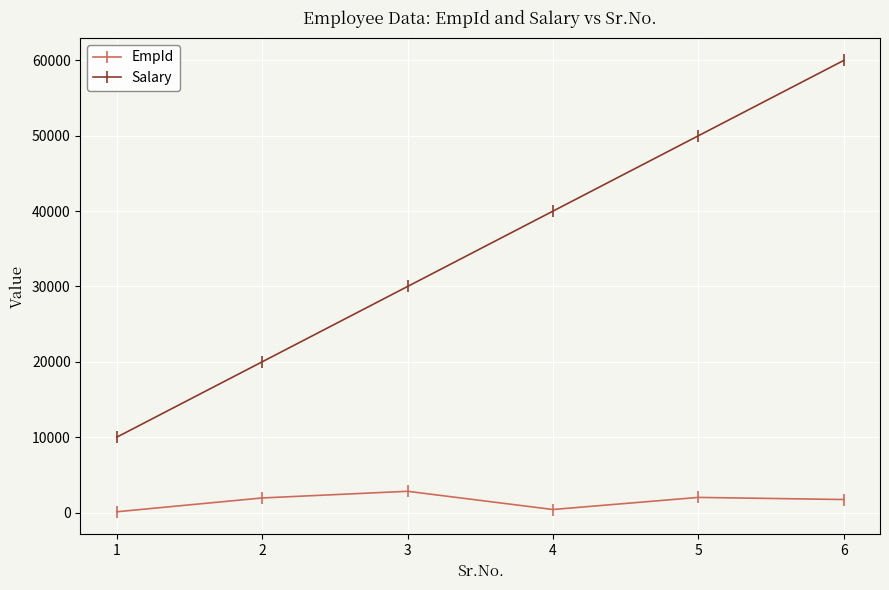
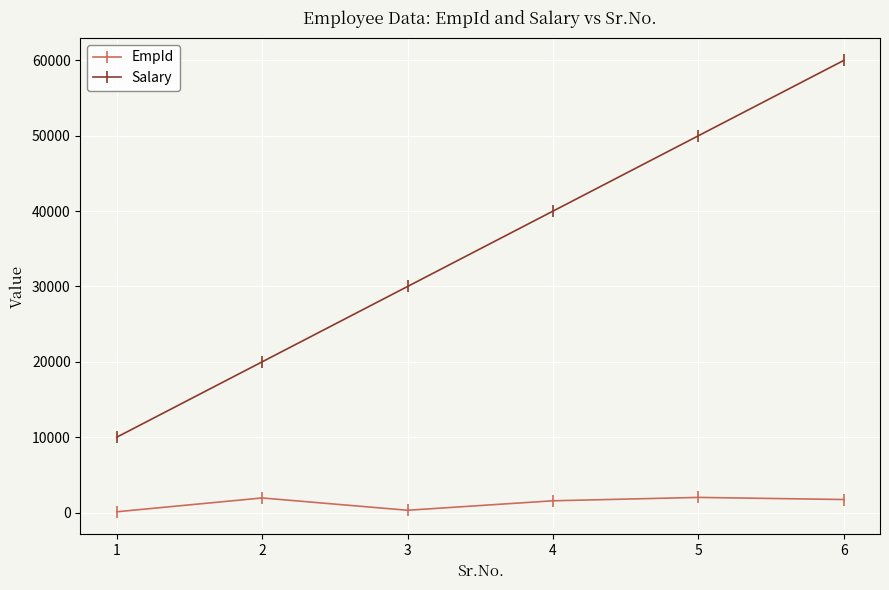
  {
    "EmpId": {
      "1": 0,
      "2": 2000,
-     "3": 3000,
-     "4": 0,
+     "3": 0,
+     "4": 2000,
      "5": 2000,
      "6": 2000
    },
    "Salary": {
      "1": 10000,
      "2": 20000,
      "3": 30000,
      "4": 40000,
      "5": 50000,
      "6": 60000
    }
  }
